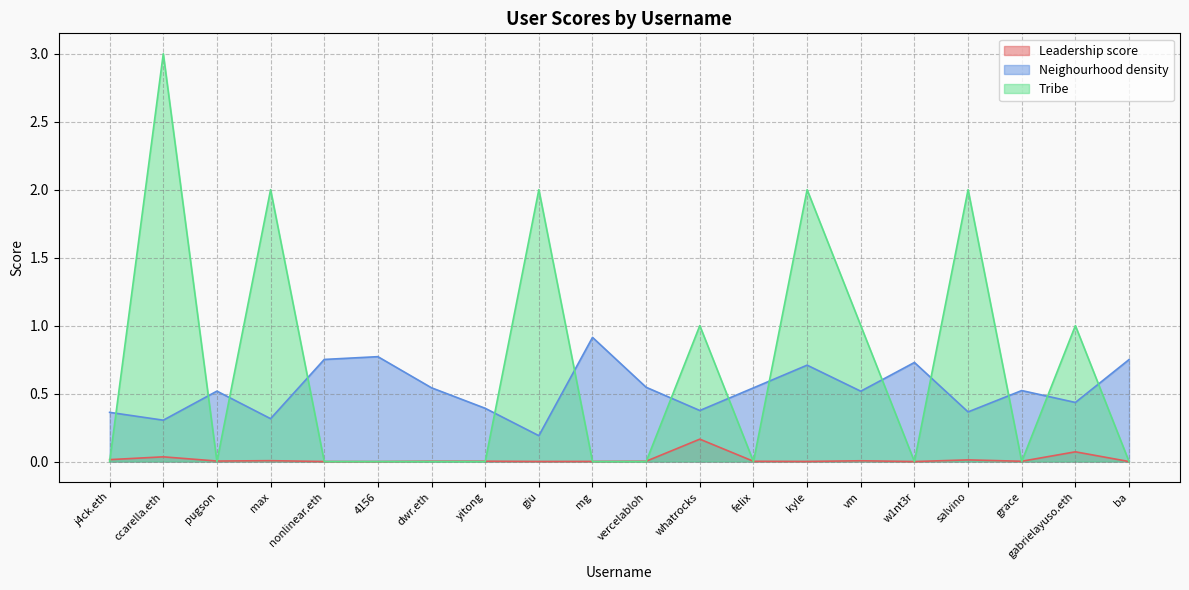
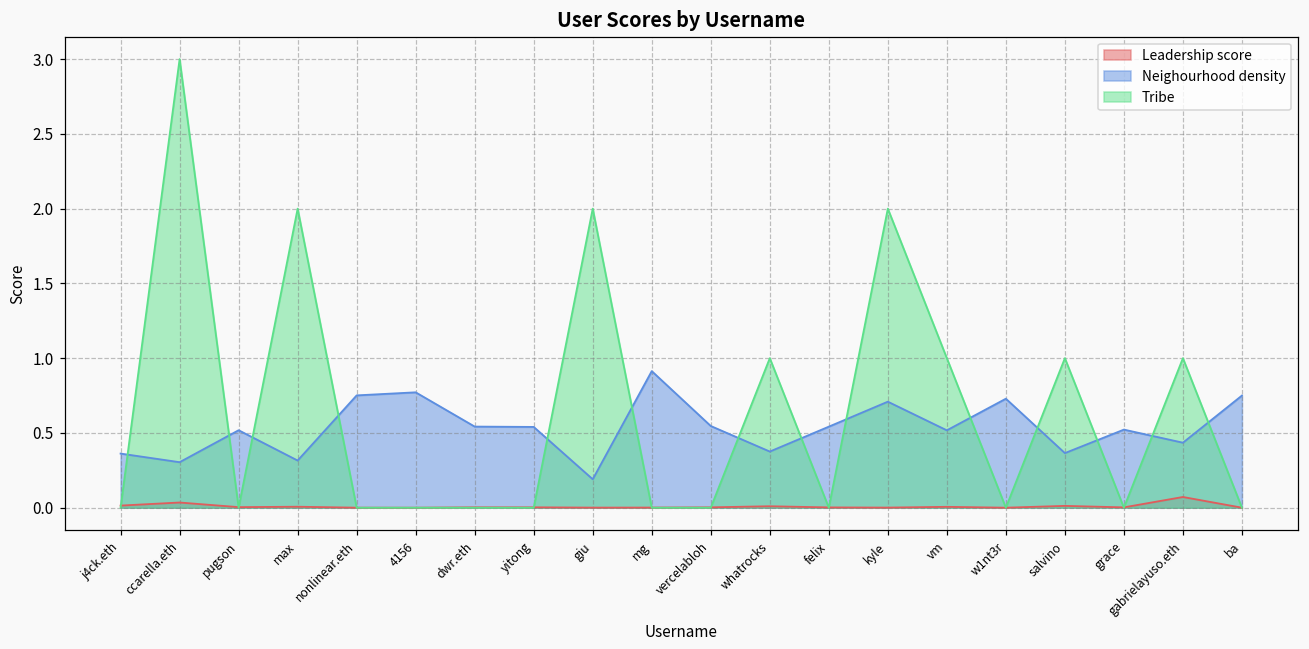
  {
    "Leadership score": {
      "ccarella.eth": 0.03,
      "max": 0.01,
      "giu": 0.00,
-     "whatrocks": 0.16,
+     "whatrocks": 0.01,
      "kyle": 0.00,
      "vm": 0.01,
      "salvino": 0.01,
      "gabrielayuso.eth": 0.07
    },
    "Neighourhood density": {
      "j4ck.eth": 0.36,
      "ccarella.eth": 0.30,
      "pugson": 0.52,
      "max": 0.32,
      "nonlinear.eth": 0.75,
      "4156": 0.77,
      "dwr.eth": 0.54,
-     "yitong": 0.39,
+     "yitong": 0.54,
      "giu": 0.19,
      "mg": 0.91,
      "vercelabloh": 0.55,
      "whatrocks": 0.38,
      "felix": 0.54,
      "kyle": 0.71,
      "vm": 0.52,
      "w1nt3r": 0.73,
      "salvino": 0.37,
      "grace": 0.52,
      "gabrielayuso.eth": 0.43,
      "ba": 0.75
    },
    "Tribe": {
      "ccarella.eth": 3,
      "max": 2,
      "giu": 2,
      "whatrocks": 1,
      "kyle": 2,
      "vm": 1,
-     "salvino": 2,
+     "salvino": 1,
      "gabrielayuso.eth": 1
    }
  }
